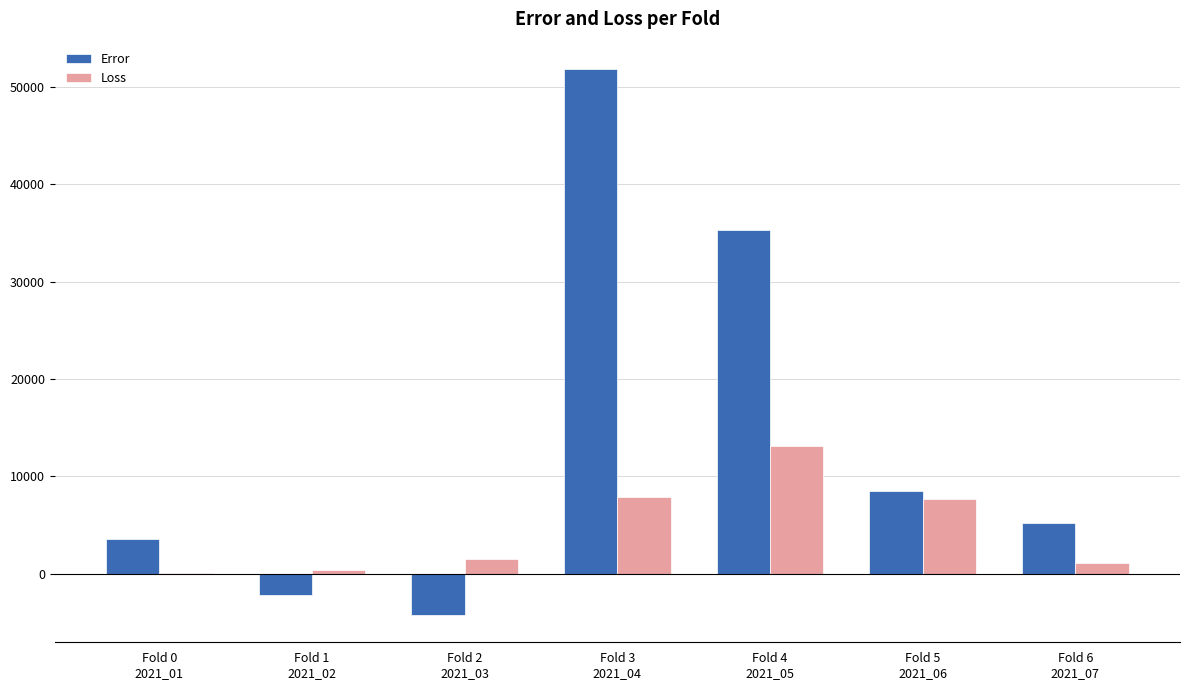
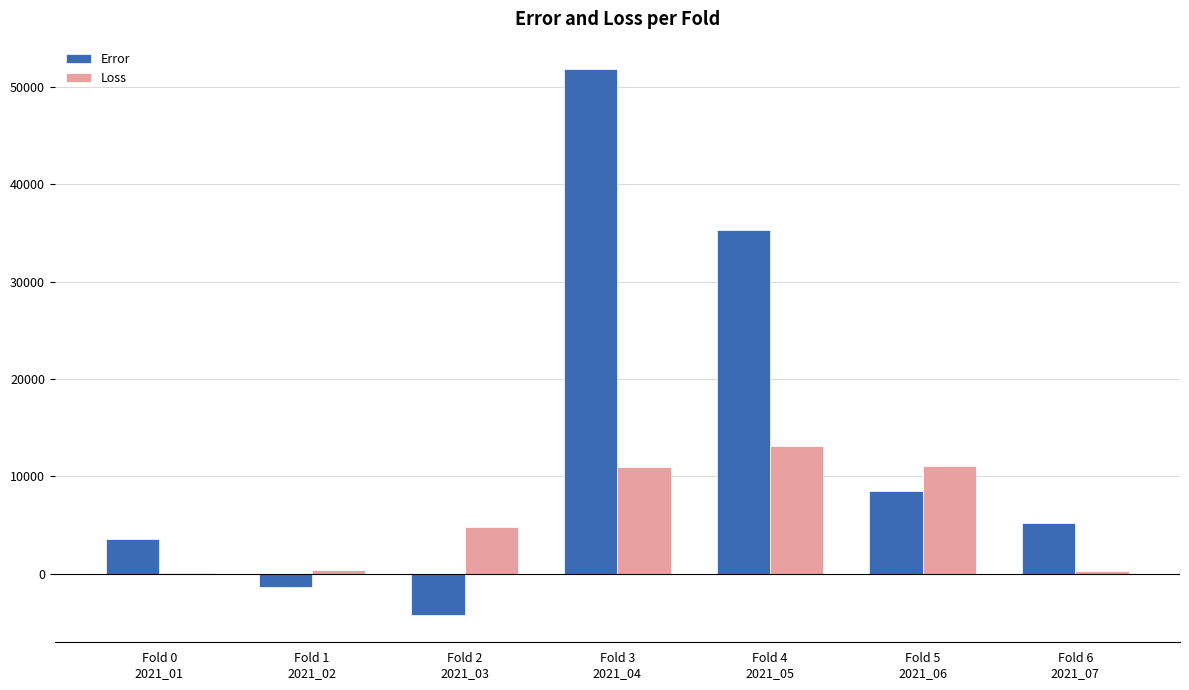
  {
    "Error": {
      "Fold 0 2021_01": 4000,
-     "Fold 1 2021_02": -2000,
+     "Fold 1 2021_02": -1000,
      "Fold 2 2021_03": -4000,
      "Fold 3 2021_04": 52000,
      "Fold 4 2021_05": 35000,
      "Fold 5 2021_06": 8000,
      "Fold 6 2021_07": 5000
    },
    "Loss": {
      "Fold 1 2021_02": 0,
-     "Fold 2 2021_03": 2000,
-     "Fold 3 2021_04": 8000,
+     "Fold 2 2021_03": 5000,
+     "Fold 3 2021_04": 11000,
      "Fold 4 2021_05": 13000,
-     "Fold 5 2021_06": 8000,
-     "Fold 6 2021_07": 1000
+     "Fold 5 2021_06": 11000,
+     "Fold 6 2021_07": 0
    }
  }
